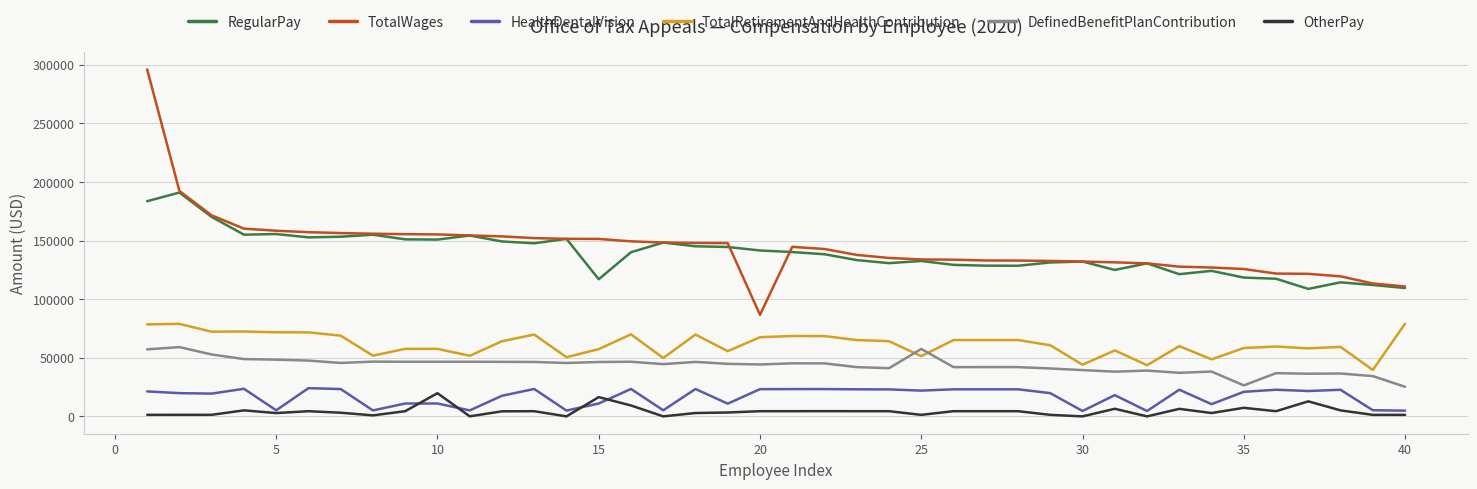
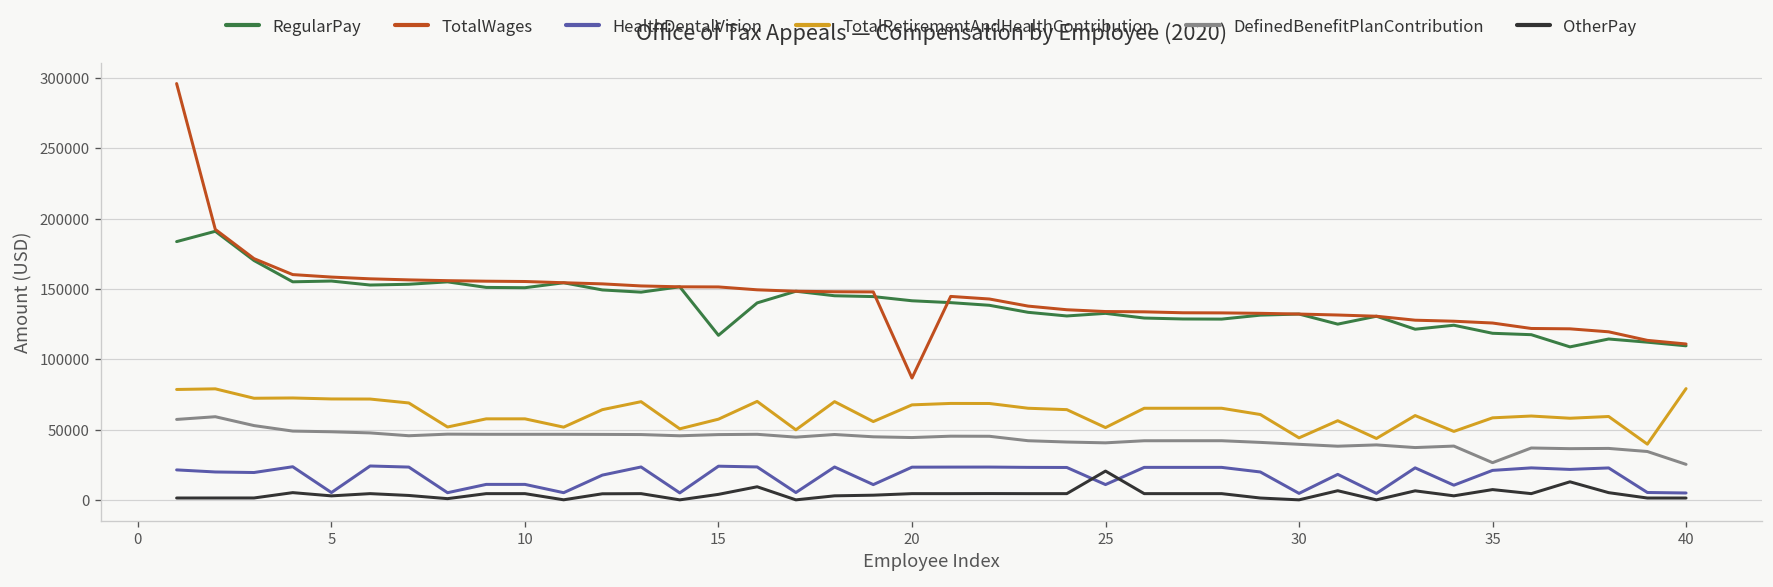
  {
    "RegularPay": {
      "5": 156000,
      "10": 151000,
      "15": 117000,
      "20": 142000,
      "35": 118000
    },
    "TotalWages": {
      "5": 158000,
      "10": 155000,
      "15": 151000,
      "20": 87000,
      "35": 126000
    },
    "HealthDentalVision": {
      "5": 5000,
      "10": 11000,
-     "15": 11000,
+     "15": 24000,
      "20": 23000,
-     "25": 22000,
+     "25": 11000,
      "30": 5000,
      "35": 21000,
      "40": 5000
    },
    "TotalRetirementAndHealthContribution": {
      "5": 72000,
      "10": 58000,
      "15": 57000,
      "20": 68000,
      "25": 51000,
      "30": 44000,
      "35": 58000,
      "40": 79000
    },
    "DefinedBenefitPlanContribution": {
      "5": 48000,
      "10": 47000,
      "15": 46000,
      "20": 44000,
-     "25": 58000,
+     "25": 41000,
      "30": 39000,
      "35": 26000,
      "40": 25000
    },
    "OtherPay": {
      "5": 3000,
-     "10": 20000,
-     "15": 16000,
+     "10": 4000,
+     "15": 4000,
      "20": 4000,
-     "25": 1000,
+     "25": 20000,
      "30": 0,
      "35": 7000,
      "40": 1000
    }
  }
